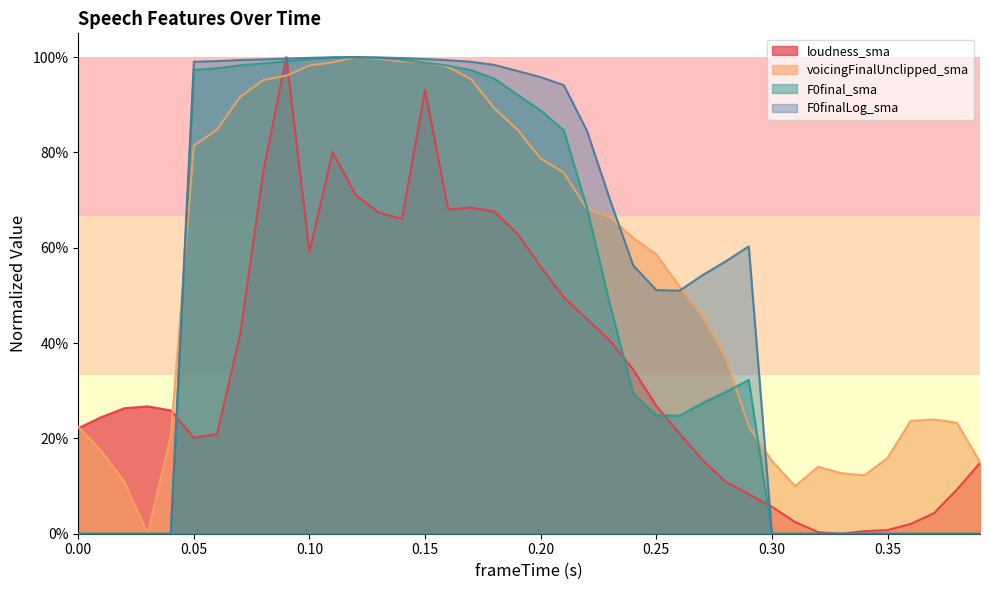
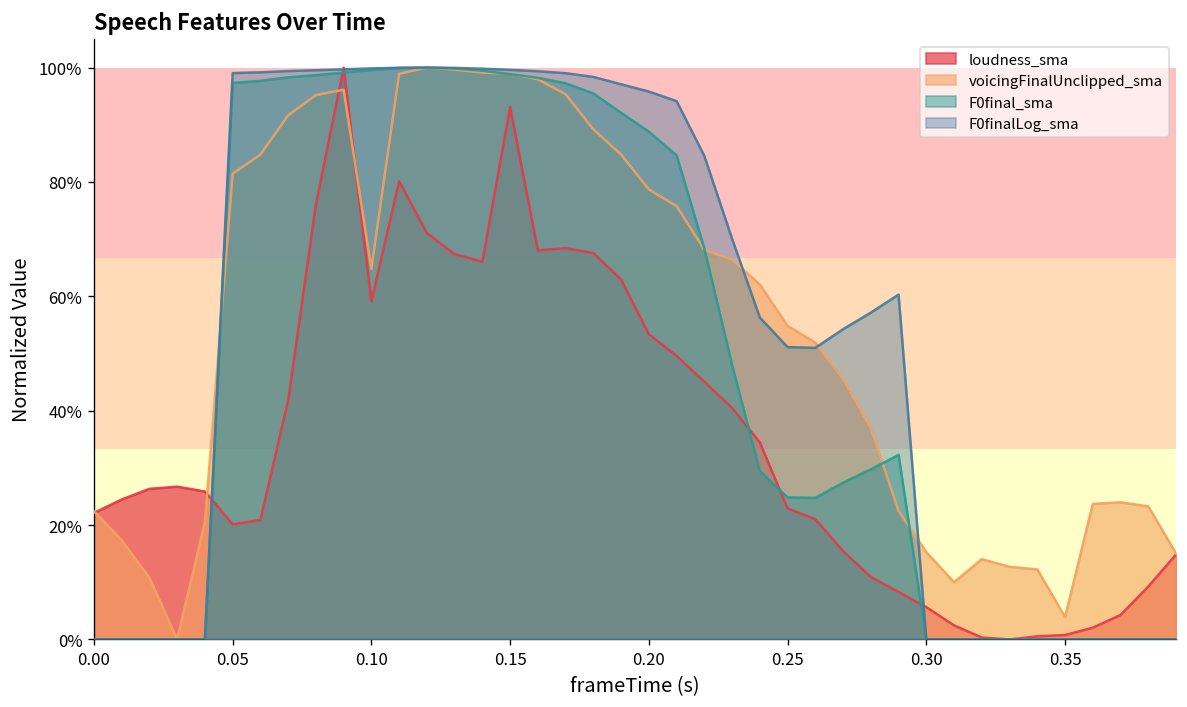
  {
    "loudness_sma": {
      "0.05": "20%",
      "0.10": "59%",
      "0.15": "93%",
-     "0.20": "56%",
-     "0.25": "27%",
+     "0.20": "53%",
+     "0.25": "23%",
      "0.30": "6%",
      "0.35": "1%"
    },
    "voicingFinalUnclipped_sma": {
      "0.05": "81%",
-     "0.10": "98%",
+     "0.10": "65%",
      "0.20": "79%",
-     "0.25": "59%",
+     "0.25": "55%",
      "0.30": "15%",
-     "0.35": "16%"
+     "0.35": "4%"
    }
  }
